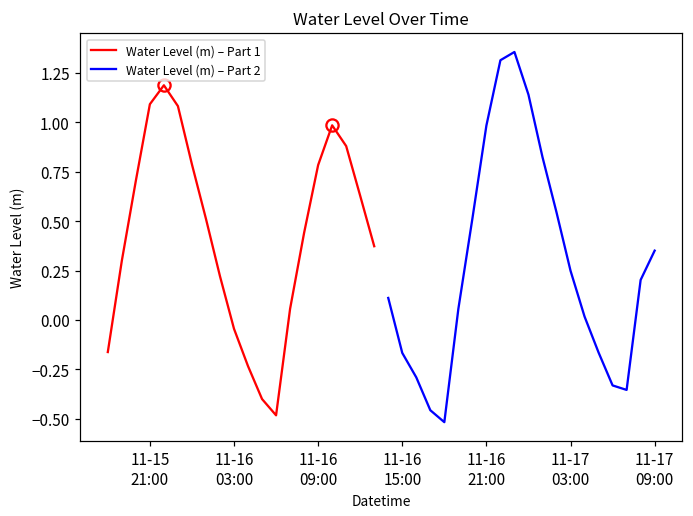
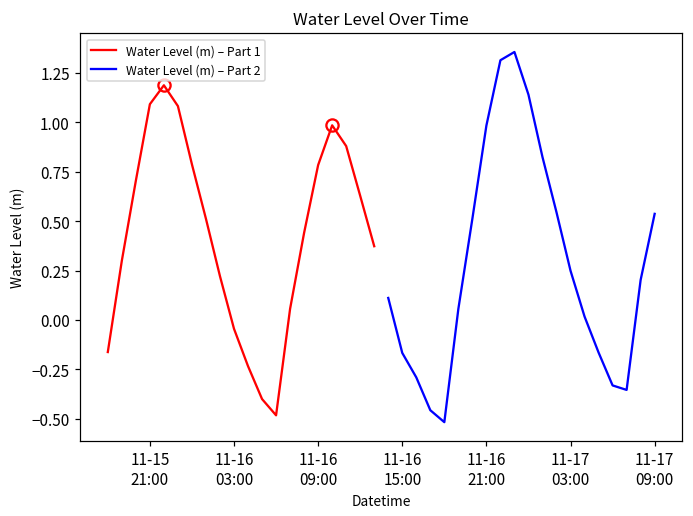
  {
    "Water Level (m) – Part 2": {
      "11-16 15:00": -0.17,
      "11-16 21:00": 0.98,
      "11-17 03:00": 0.25,
-     "11-17 09:00": 0.35
+     "11-17 09:00": 0.54
    }
  }
